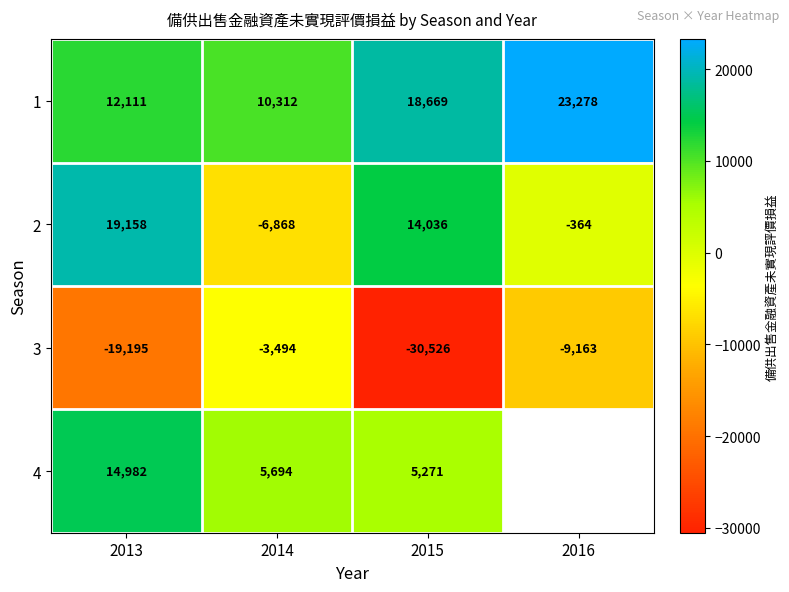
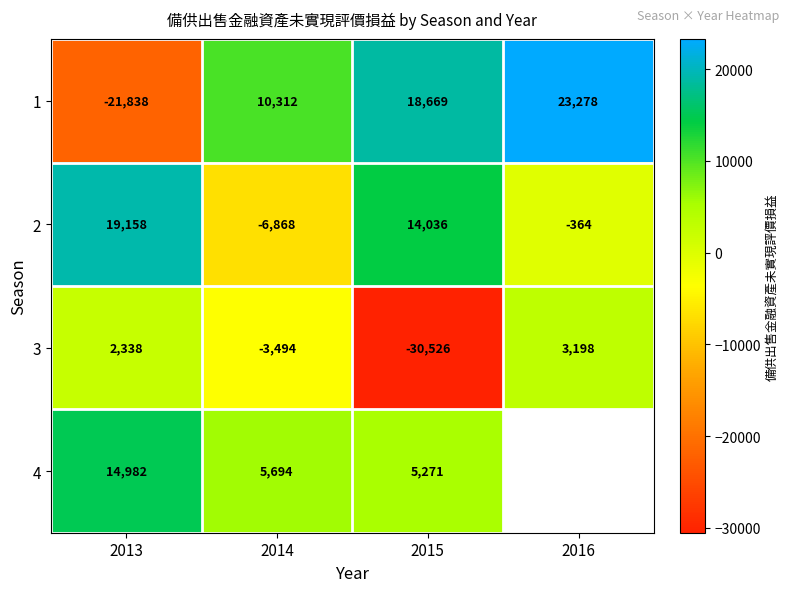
  {
    "1": {
-     "2013": "12,111",
+     "2013": "-21,838",
      "2014": "10,312",
      "2015": "18,669",
      "2016": "23,278"
    },
    "2": {
      "2013": "19,158",
      "2014": "-6,868",
      "2015": "14,036",
      "2016": "-364"
    },
    "3": {
-     "2013": "-19,195",
+     "2013": "2,338",
      "2014": "-3,494",
      "2015": "-30,526",
-     "2016": "-9,163"
+     "2016": "3,198"
    },
    "4": {
      "2013": "14,982",
      "2014": "5,694",
      "2015": "5,271"
    }
  }
